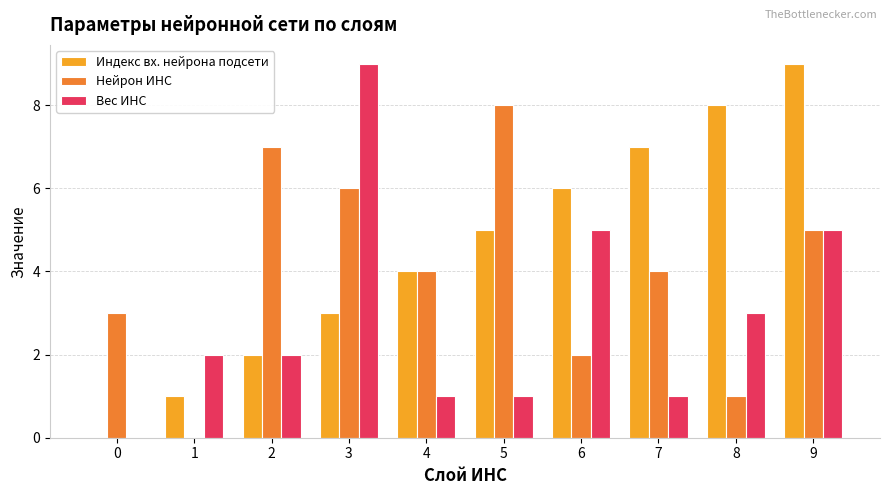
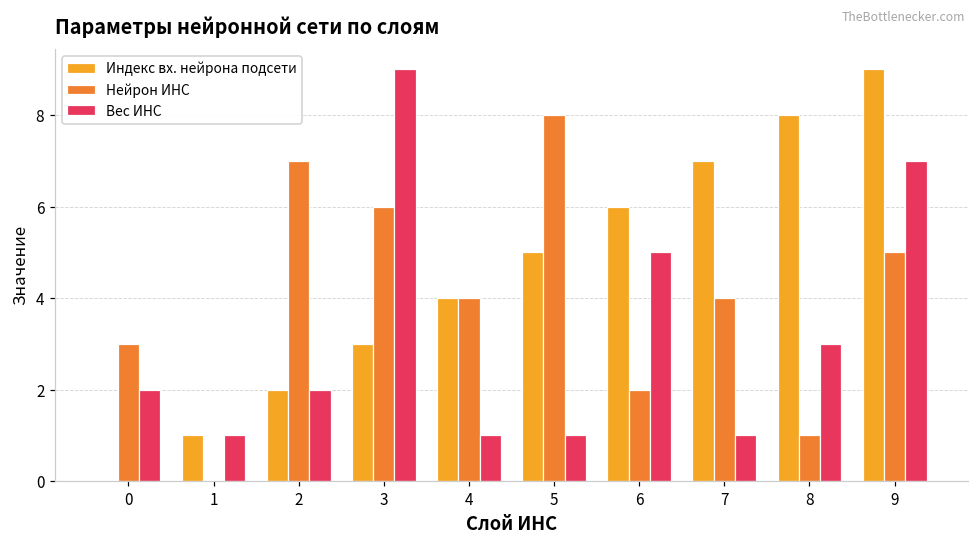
  {
    "Вес ИНС": {
-     "0": 0,
-     "1": 2,
+     "0": 2,
+     "1": 1,
      "2": 2,
      "3": 9,
      "4": 1,
      "5": 1,
      "6": 5,
      "7": 1,
      "8": 3,
-     "9": 5
+     "9": 7
    }
  }
